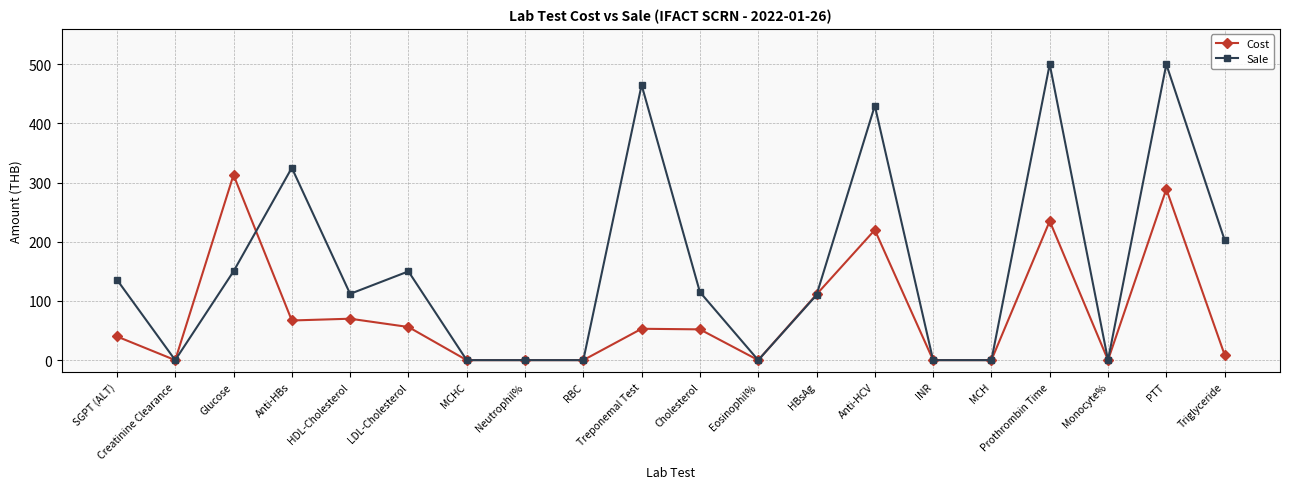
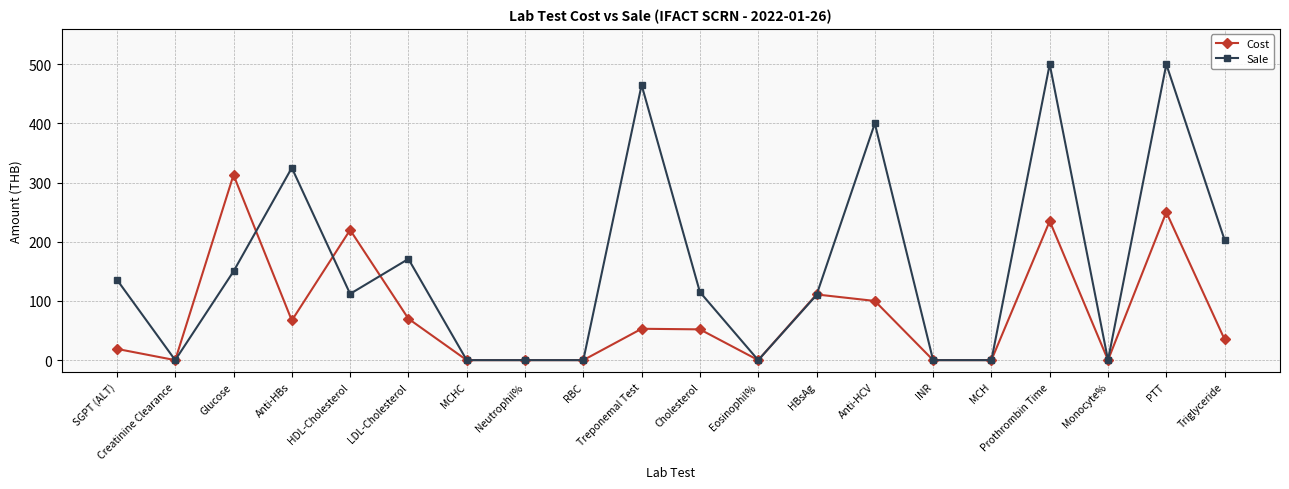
  {
    "Cost": {
-     "SGPT (ALT)": 40,
+     "SGPT (ALT)": 20,
      "Glucose": 310,
      "Anti-HBs": 70,
-     "HDL-Cholesterol": 70,
-     "LDL-Cholesterol": 60,
+     "HDL-Cholesterol": 220,
+     "LDL-Cholesterol": 70,
      "Treponemal Test": 50,
      "Cholesterol": 50,
-     "Anti-HCV": 220,
+     "Anti-HCV": 100,
      "Prothrombin Time": 240,
-     "PTT": 290,
-     "Triglyceride": 10
+     "PTT": 250,
+     "Triglyceride": 40
    },
    "Sale": {
      "SGPT (ALT)": 140,
      "Glucose": 150,
      "Anti-HBs": 330,
      "HDL-Cholesterol": 110,
-     "LDL-Cholesterol": 150,
+     "LDL-Cholesterol": 170,
      "Treponemal Test": 470,
      "Cholesterol": 120,
-     "Anti-HCV": 430,
+     "Anti-HCV": 400,
      "Prothrombin Time": 500,
      "PTT": 500,
      "Triglyceride": 200
    }
  }
